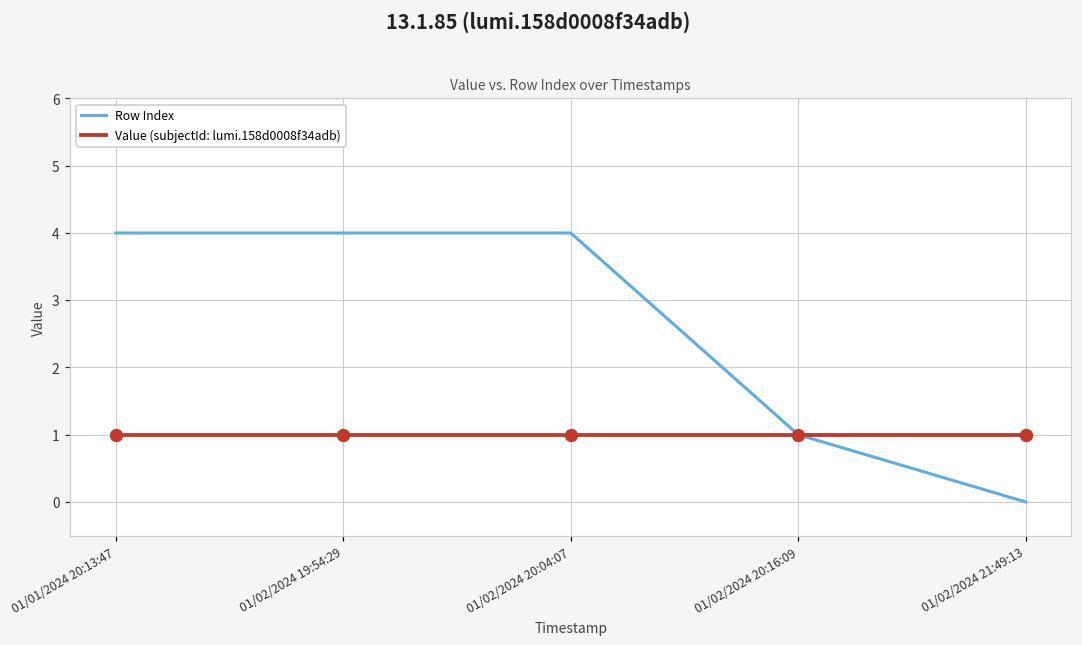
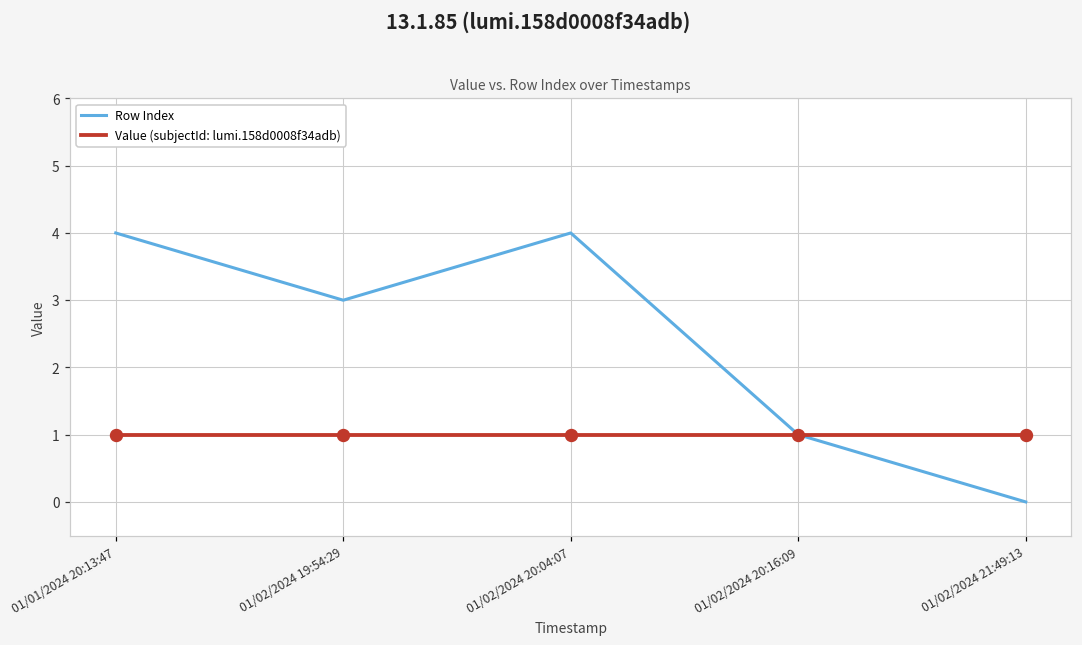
  {
    "Row Index": {
      "01/01/2024 20:13:47": 4,
-     "01/02/2024 19:54:29": 4,
+     "01/02/2024 19:54:29": 3,
      "01/02/2024 20:04:07": 4,
      "01/02/2024 21:49:13": 0
    },
    "Value (subjectId: lumi.158d0008f34adb)": {
      "01/01/2024 20:13:47": 1,
      "01/02/2024 19:54:29": 1,
      "01/02/2024 20:04:07": 1,
      "01/02/2024 21:49:13": 1
    }
  }
